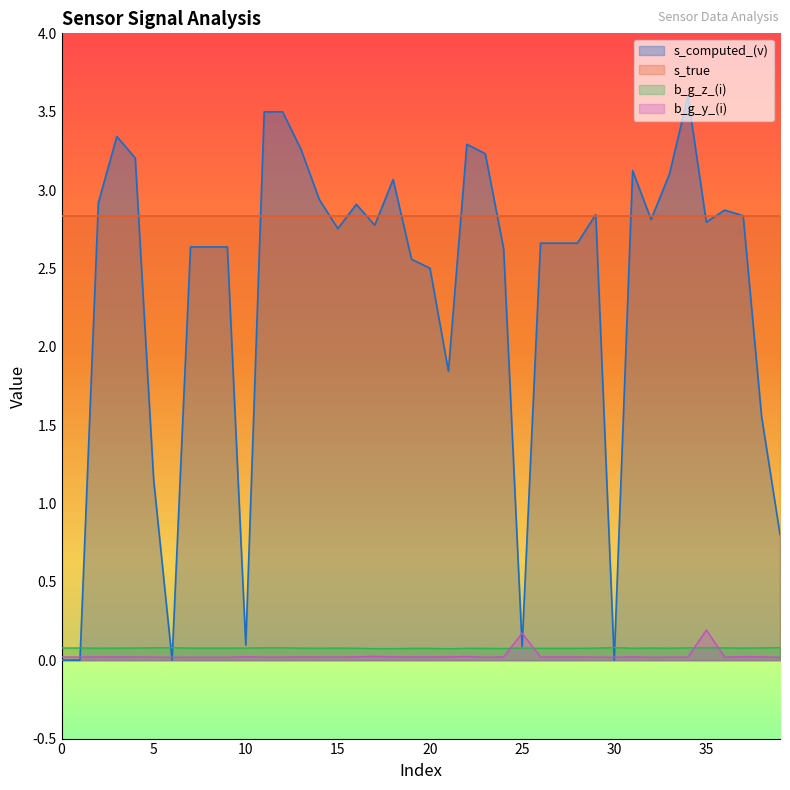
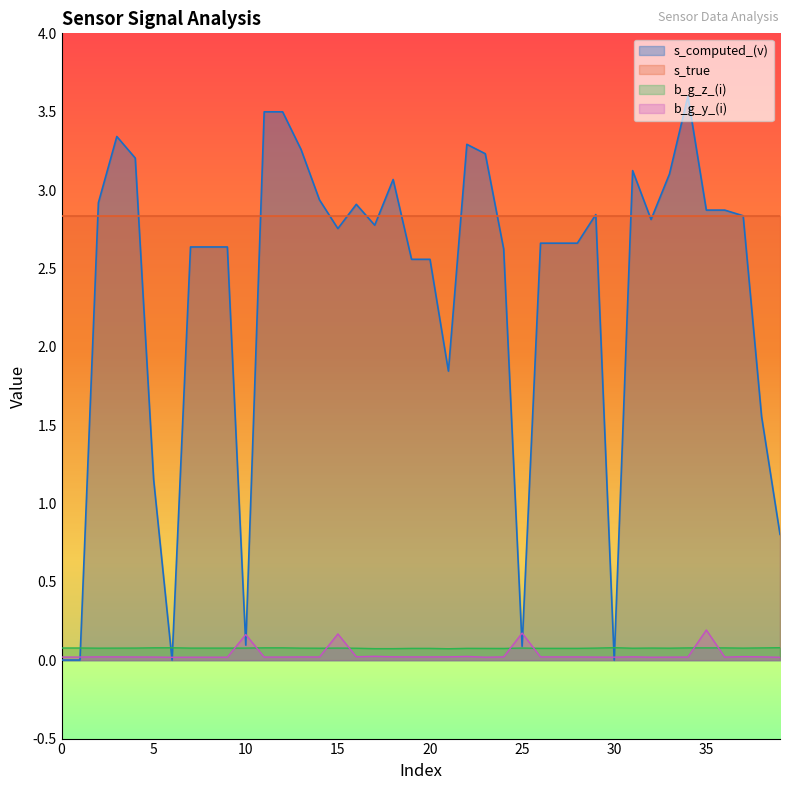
  {
    "s_computed_(v)": {
      "0": 0.00,
      "5": 1.15,
      "10": 0.10,
      "15": 2.75,
-     "20": 2.50,
+     "20": 2.56,
      "30": 0.00,
-     "35": 2.80
+     "35": 2.87
    },
    "s_true": {
      "0": 2.83,
      "5": 2.83,
      "10": 2.83,
      "15": 2.83,
      "20": 2.83,
      "25": 2.83,
      "30": 2.83,
      "35": 2.83
    },
    "b_g_z_(i)": {
      "0": 0.08,
      "5": 0.08,
      "10": 0.08,
      "15": 0.08,
      "20": 0.08,
      "30": 0.08,
      "35": 0.08
    },
    "b_g_y_(i)": {
      "0": 0.02,
      "5": 0.02,
-     "10": 0.02,
-     "15": 0.02,
+     "10": 0.16,
+     "15": 0.17,
      "20": 0.02,
      "25": 0.17,
      "30": 0.02,
      "35": 0.19
    }
  }
